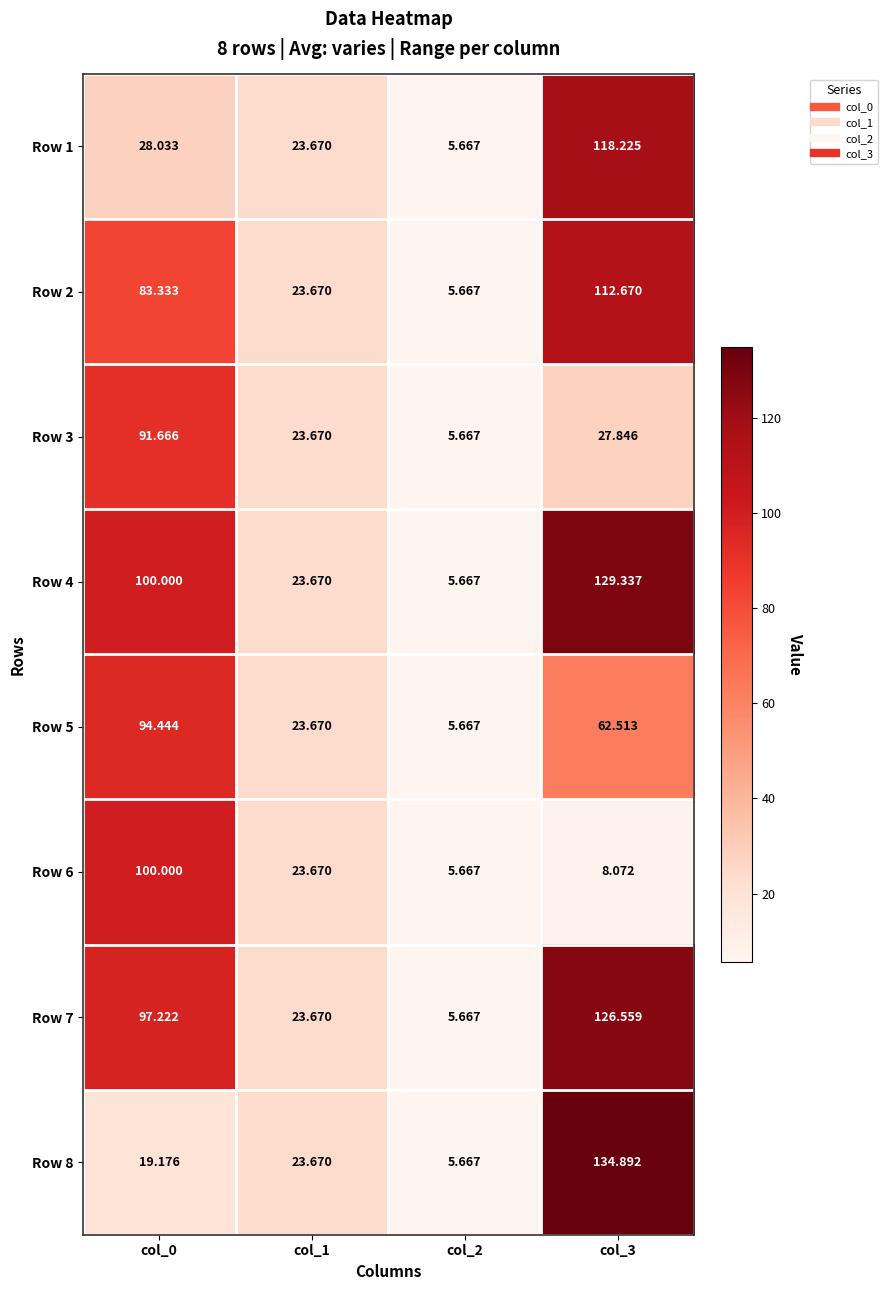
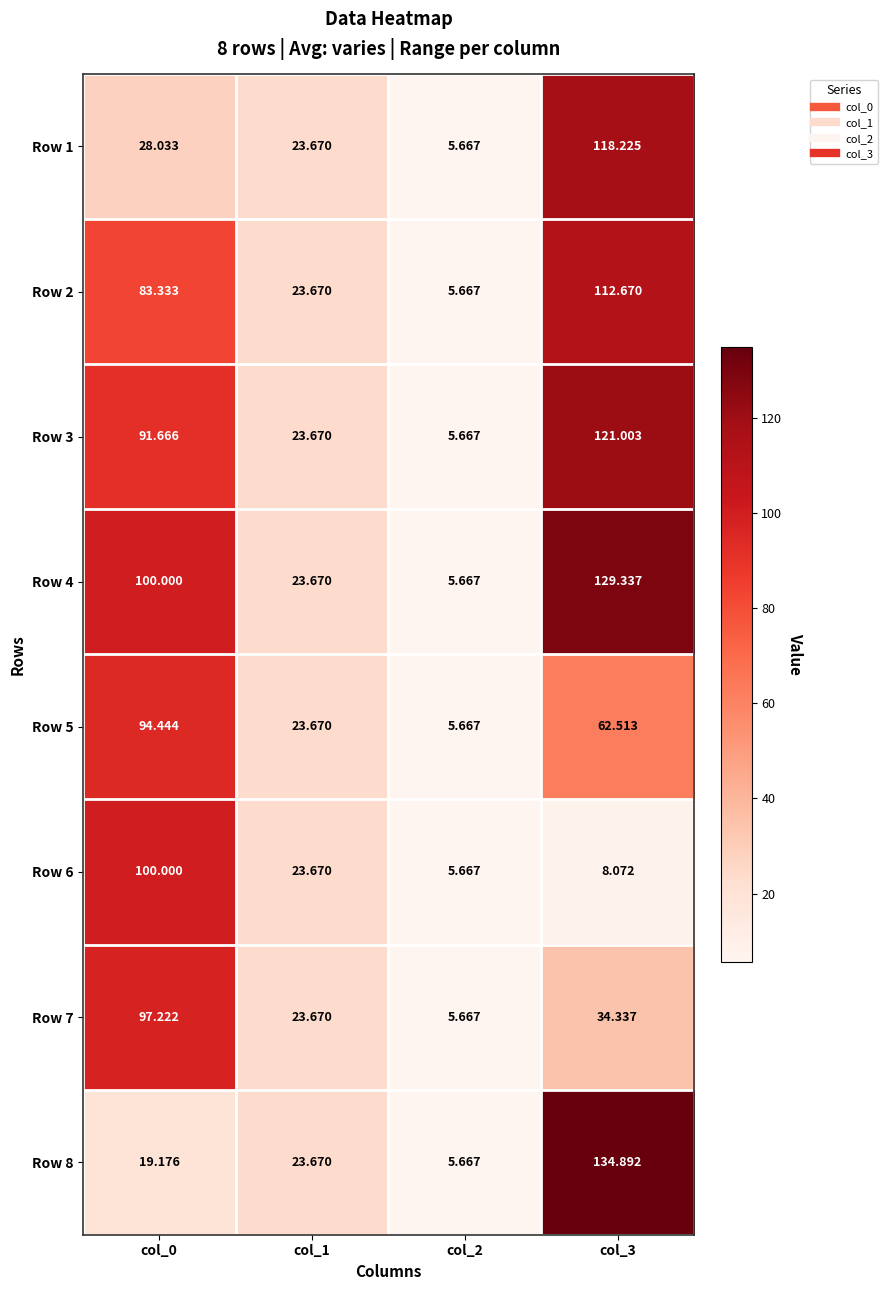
  {
    "Row 1": {
      "col_0": 28.033,
      "col_1": 23.670,
      "col_2": 5.667,
      "col_3": 118.225
    },
    "Row 2": {
      "col_0": 83.333,
      "col_1": 23.670,
      "col_2": 5.667,
      "col_3": 112.670
    },
    "Row 3": {
      "col_0": 91.666,
      "col_1": 23.670,
      "col_2": 5.667,
-     "col_3": 27.846
+     "col_3": 121.003
    },
    "Row 4": {
      "col_0": 100.000,
      "col_1": 23.670,
      "col_2": 5.667,
      "col_3": 129.337
    },
    "Row 5": {
      "col_0": 94.444,
      "col_1": 23.670,
      "col_2": 5.667,
      "col_3": 62.513
    },
    "Row 6": {
      "col_0": 100.000,
      "col_1": 23.670,
      "col_2": 5.667,
      "col_3": 8.072
    },
    "Row 7": {
      "col_0": 97.222,
      "col_1": 23.670,
      "col_2": 5.667,
-     "col_3": 126.559
+     "col_3": 34.337
    },
    "Row 8": {
      "col_0": 19.176,
      "col_1": 23.670,
      "col_2": 5.667,
      "col_3": 134.892
    }
  }
